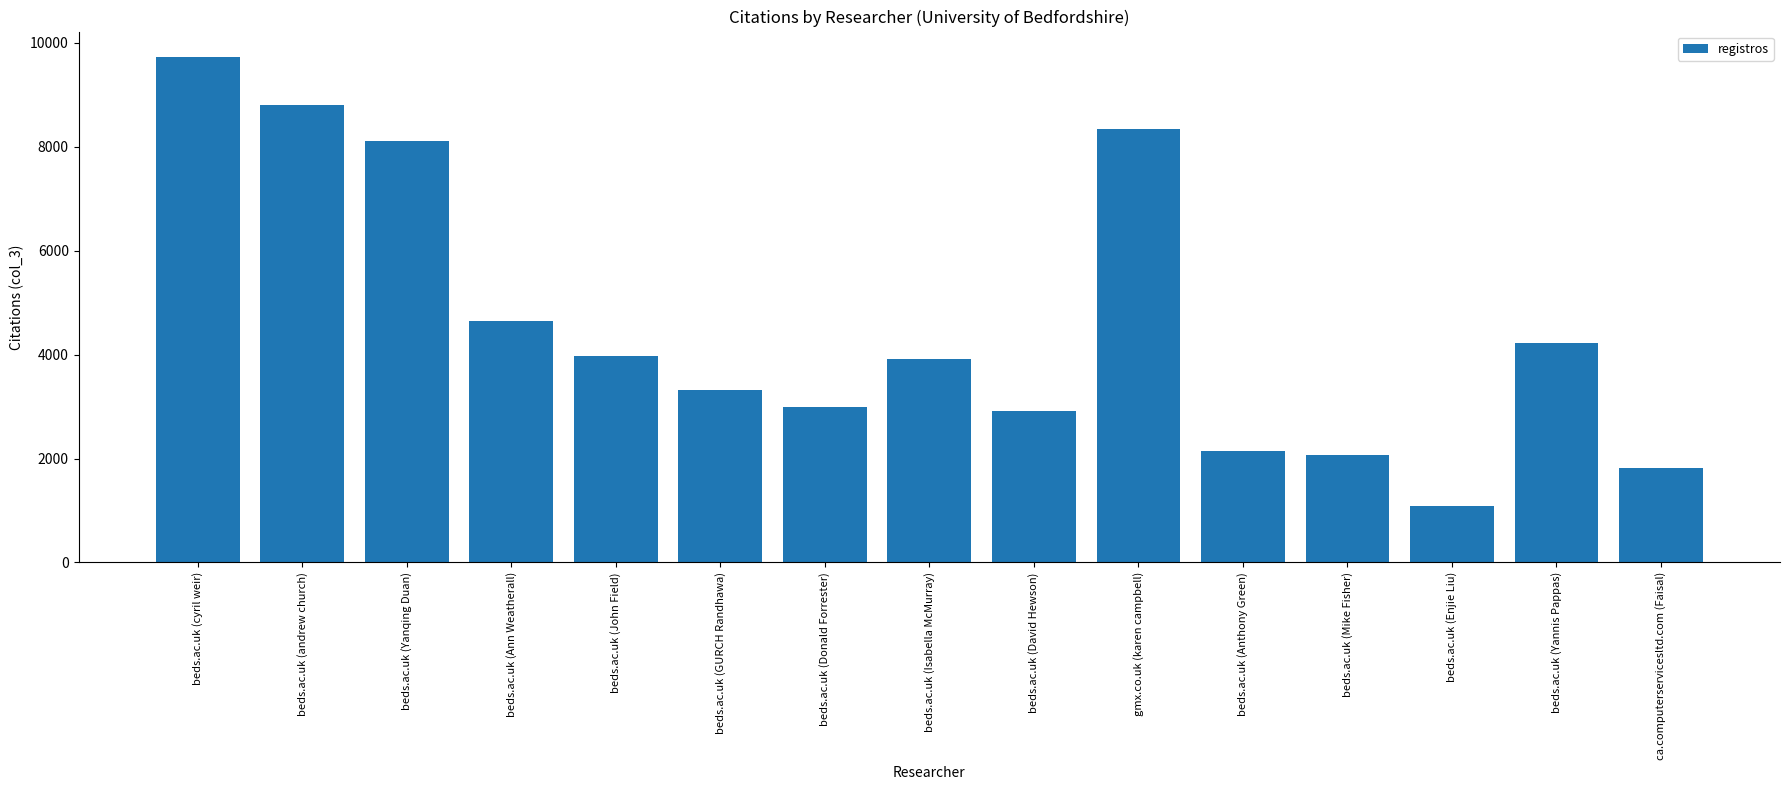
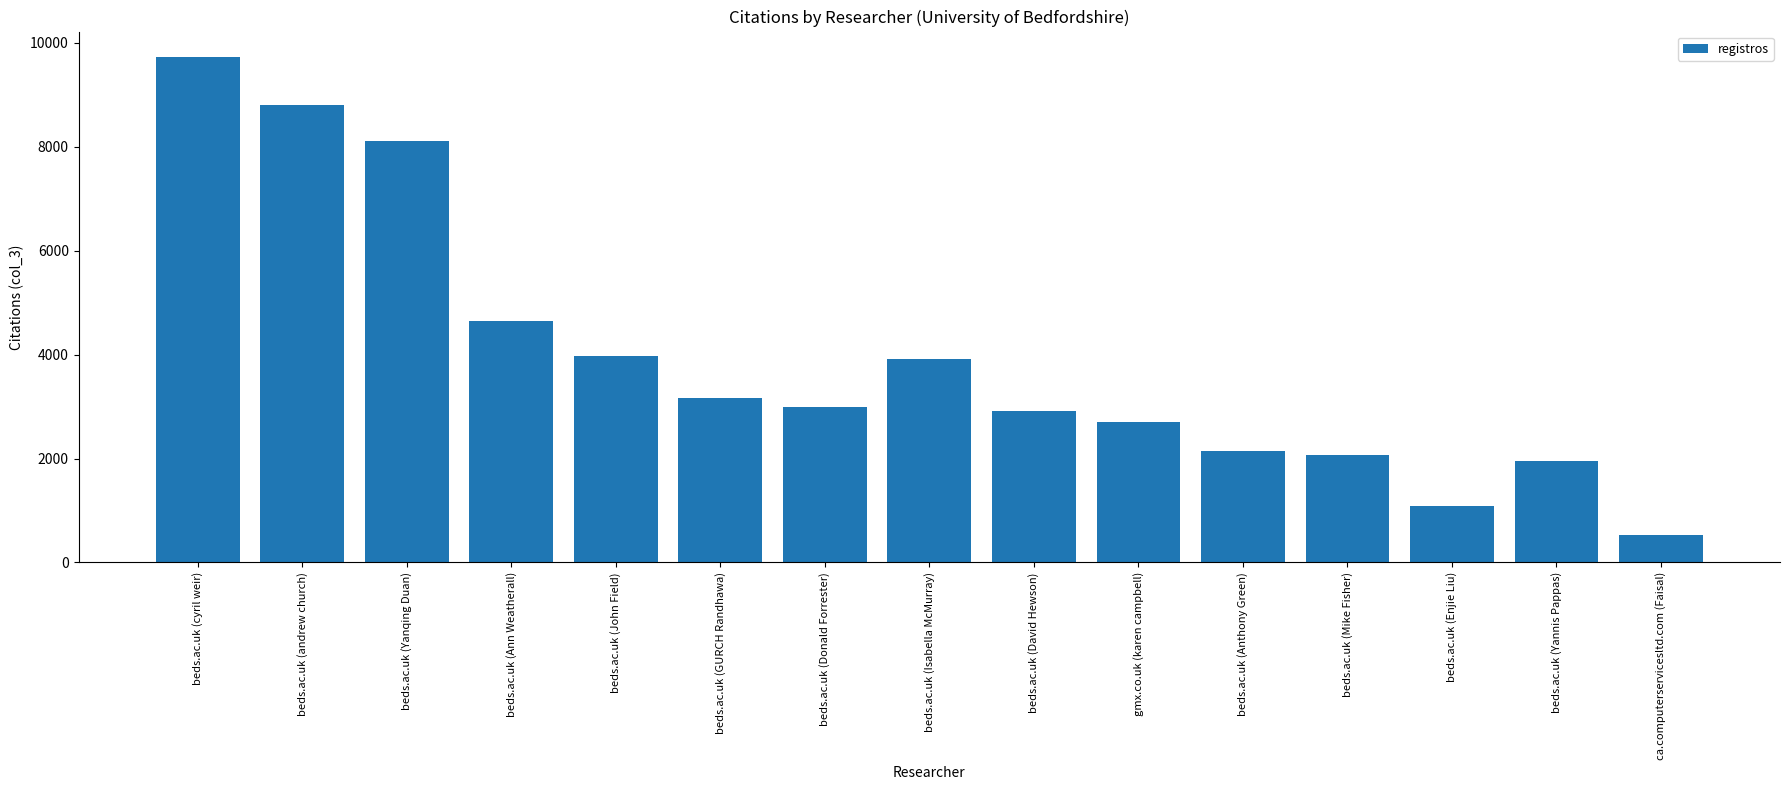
  {
    "beds.ac.uk (cyril weir)": 9700,
    "beds.ac.uk (andrew church)": 8800,
    "beds.ac.uk (Yanqing Duan)": 8100,
    "beds.ac.uk (Ann Weatherall)": 4700,
    "beds.ac.uk (John Field)": 4000,
-   "beds.ac.uk (GURCH Randhawa)": 3300,
+   "beds.ac.uk (GURCH Randhawa)": 3200,
    "beds.ac.uk (Donald Forrester)": 3000,
    "beds.ac.uk (Isabella McMurray)": 3900,
    "beds.ac.uk (David Hewson)": 2900,
-   "gmx.co.uk (karen campbell)": 8300,
+   "gmx.co.uk (karen campbell)": 2700,
    "beds.ac.uk (Anthony Green)": 2100,
    "beds.ac.uk (Mike Fisher)": 2100,
    "beds.ac.uk (Enjie Liu)": 1100,
-   "beds.ac.uk (Yannis Pappas)": 4200,
-   "ca.computerservicesltd.com (Faisal)": 1800
+   "beds.ac.uk (Yannis Pappas)": 2000,
+   "ca.computerservicesltd.com (Faisal)": 500
  }
